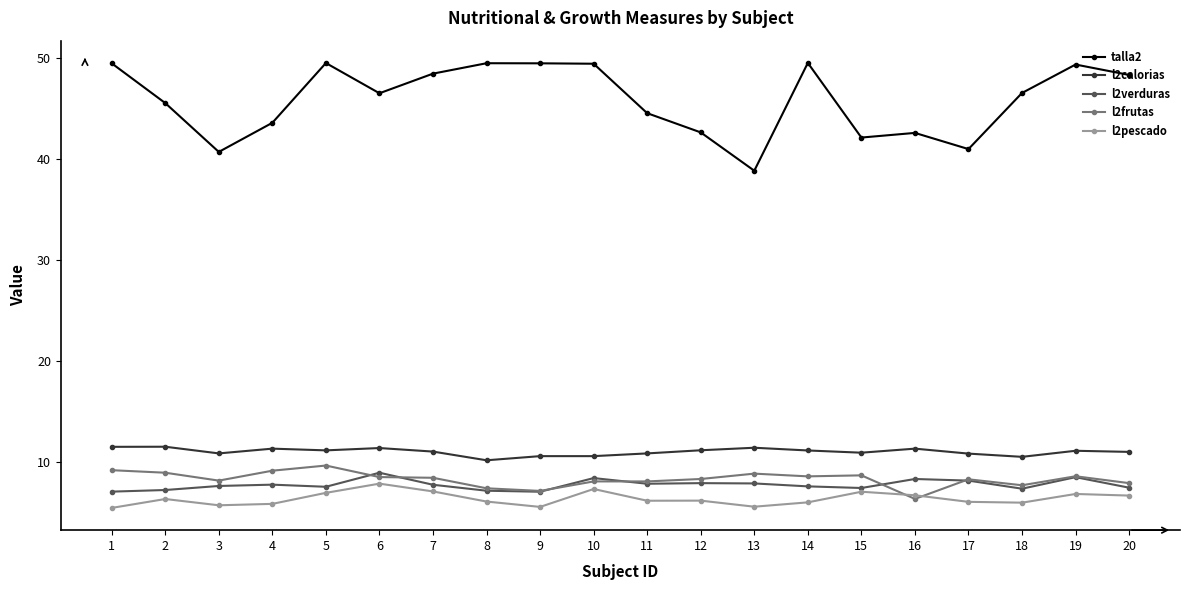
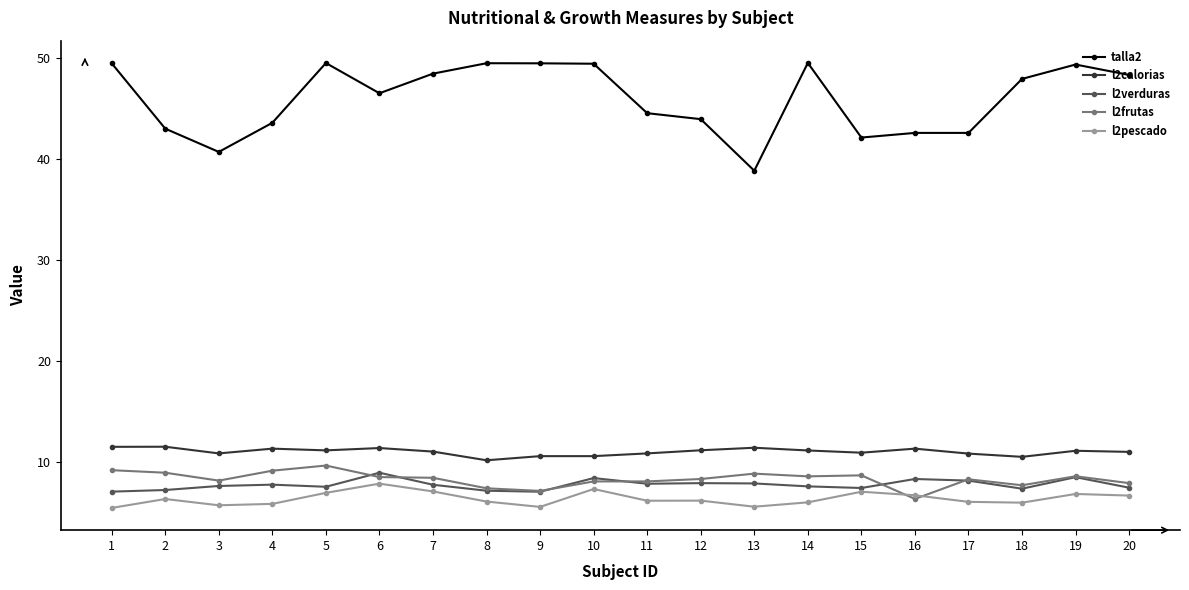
  {
    "talla2": {
      "1": 49.4,
-     "2": 45.5,
+     "2": 43.0,
      "3": 40.7,
      "4": 43.6,
      "5": 49.5,
      "6": 46.5,
      "7": 48.4,
      "8": 49.5,
      "9": 49.4,
      "10": 49.4,
      "11": 44.5,
-     "12": 42.6,
+     "12": 43.9,
      "13": 38.8,
      "14": 49.5,
      "15": 42.1,
      "16": 42.6,
-     "17": 41.0,
-     "18": 46.5,
+     "17": 42.6,
+     "18": 47.9,
      "19": 49.3,
      "20": 48.3
    }
  }
